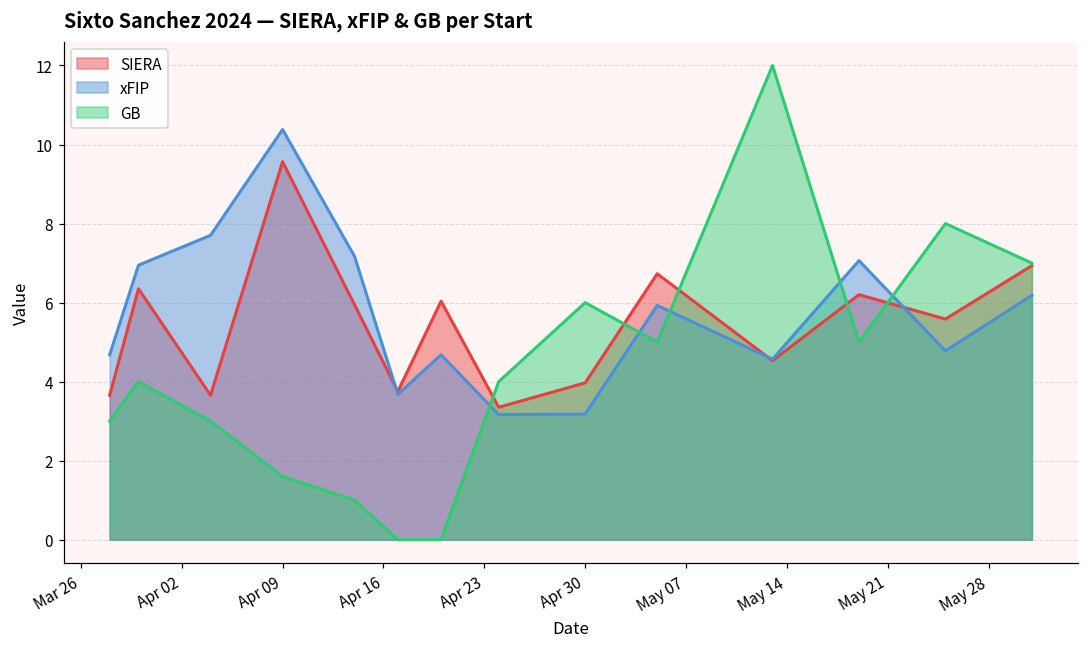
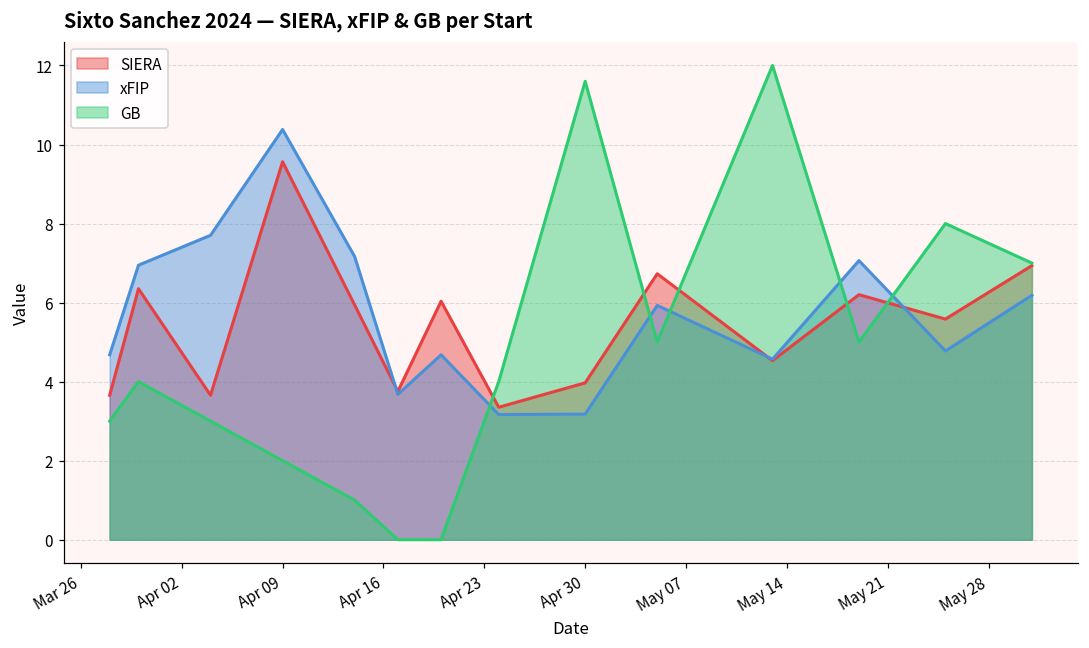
  {
    "SIERA": {
      "Apr 09": 9.6,
      "Apr 30": 4.0
    },
    "xFIP": {
      "Apr 09": 10.4,
      "Apr 30": 3.2
    },
    "GB": {
-     "Apr 09": 1.6,
-     "Apr 30": 6.0
+     "Apr 09": 2.0,
+     "Apr 30": 11.6
    }
  }
